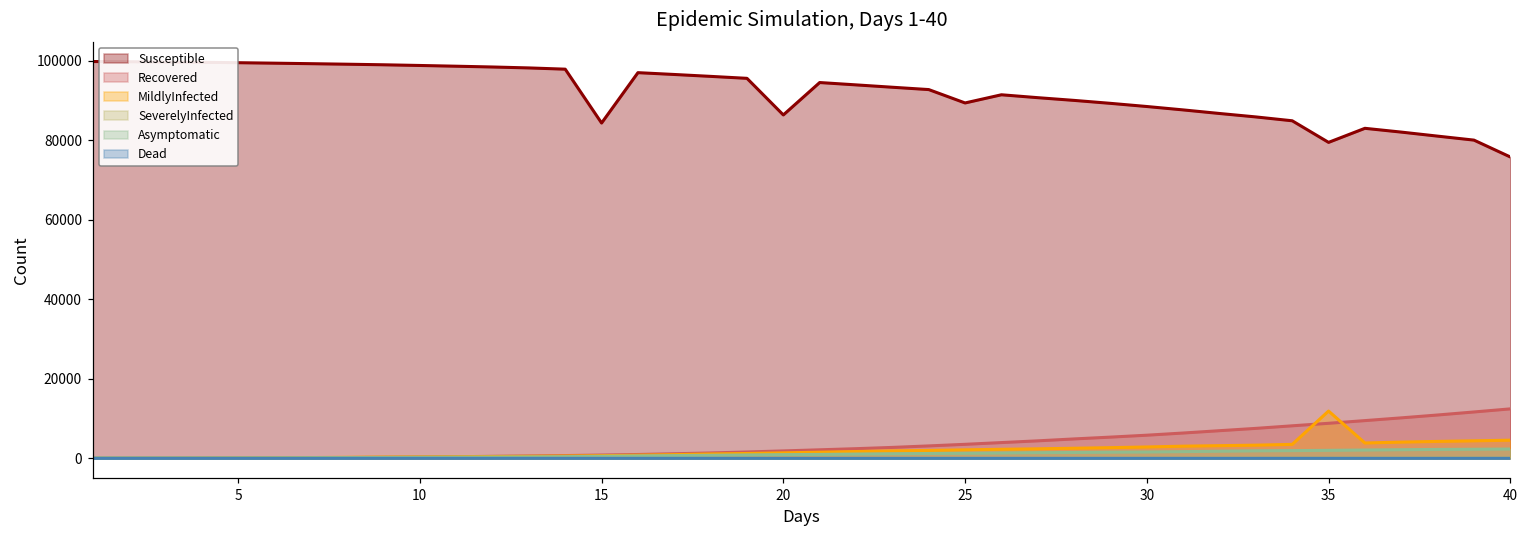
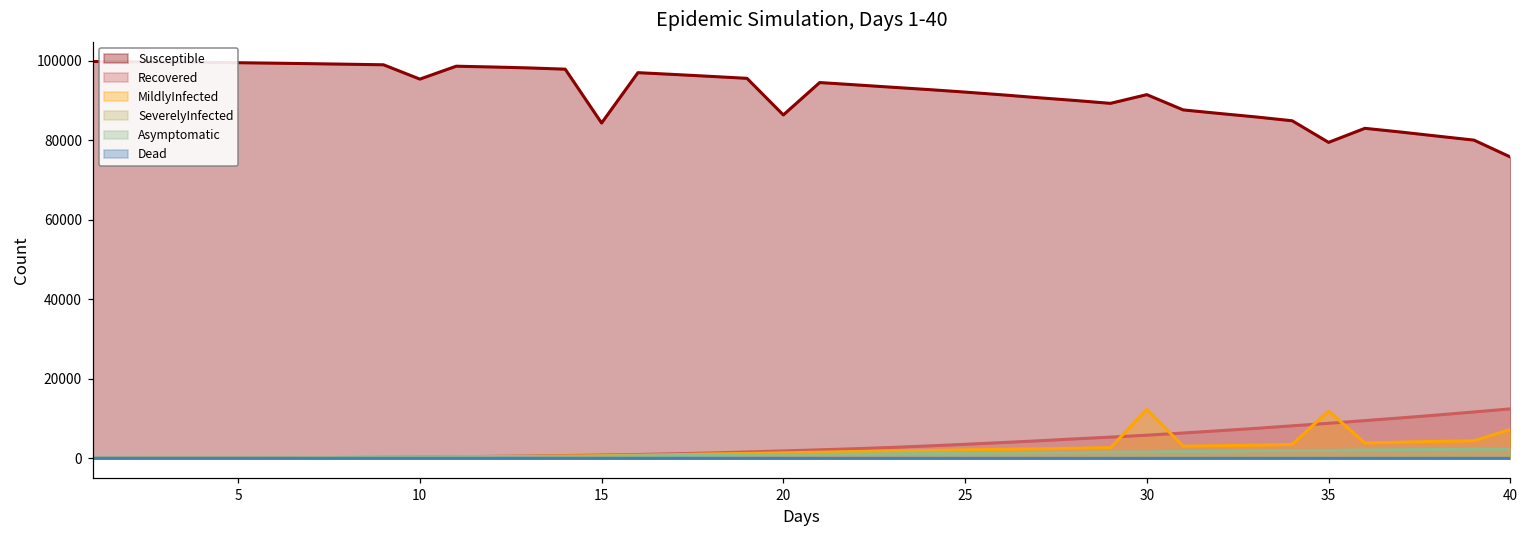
  {
    "Susceptible": {
-     "10": 99000,
+     "10": 95000,
      "15": 84000,
      "20": 86000,
-     "25": 89000,
-     "30": 89000,
+     "25": 92000,
+     "30": 92000,
      "35": 80000,
      "40": 76000
    },
    "MildlyInfected": {
      "25": 2000,
-     "30": 3000,
+     "30": 12000,
      "35": 12000,
-     "40": 5000
+     "40": 7000
    }
  }
